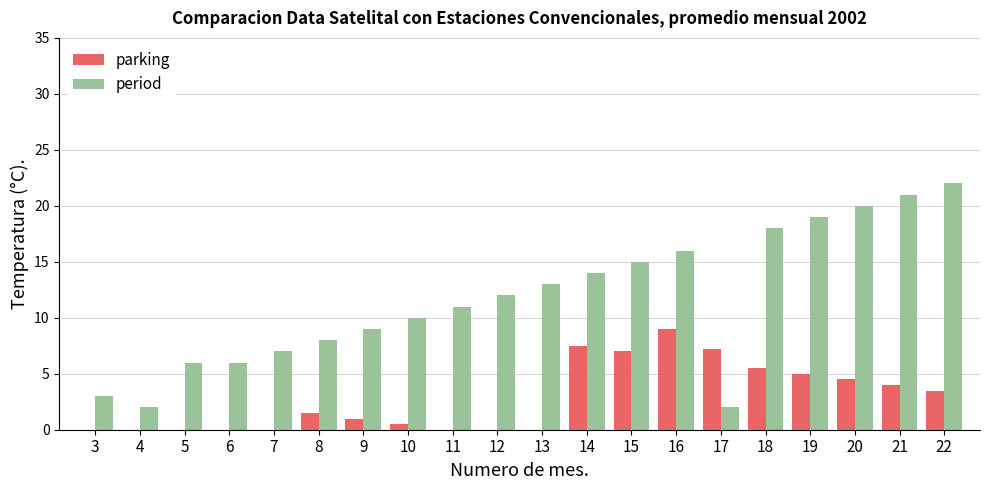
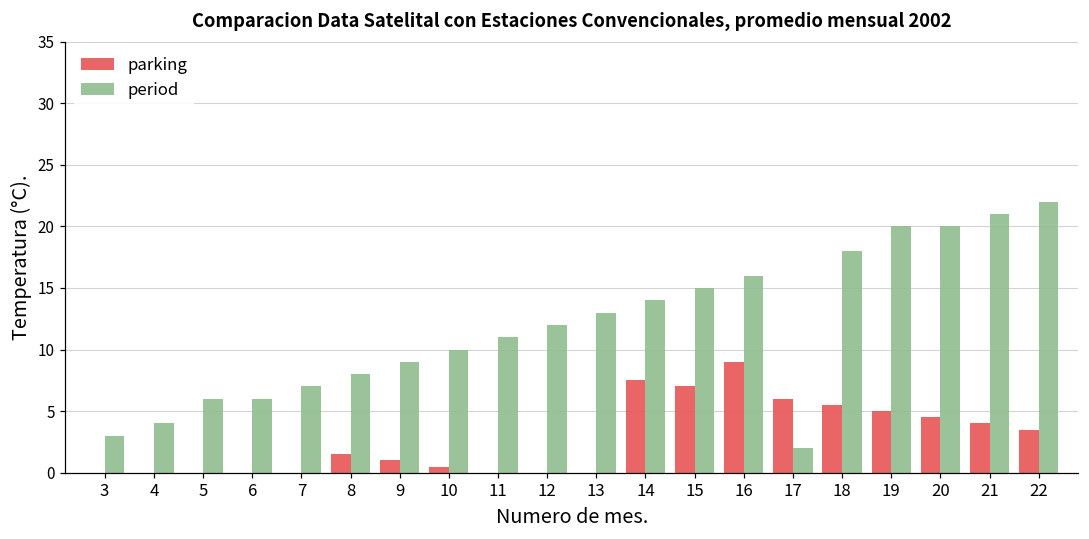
  {
    "parking": {
      "3": 0.0,
      "4": 0.0,
      "5": 0.0,
      "6": 0.0,
      "7": 0.0,
      "8": 1.5,
      "9": 1.0,
      "10": 0.5,
      "11": 0.0,
      "12": 0.0,
      "13": 0.0,
      "14": 7.5,
      "15": 7.0,
      "16": 9.0,
-     "17": 7.2,
+     "17": 6.0,
      "18": 5.5,
      "19": 5.0,
      "20": 4.5,
      "21": 4.0,
      "22": 3.5
    },
    "period": {
      "3": 3,
-     "4": 2,
+     "4": 4,
      "5": 6,
      "6": 6,
      "7": 7,
      "8": 8,
      "9": 9,
      "10": 10,
      "11": 11,
      "12": 12,
      "13": 13,
      "14": 14,
      "15": 15,
      "16": 16,
      "17": 2,
      "18": 18,
-     "19": 19,
+     "19": 20,
      "20": 20,
      "21": 21,
      "22": 22
    }
  }
